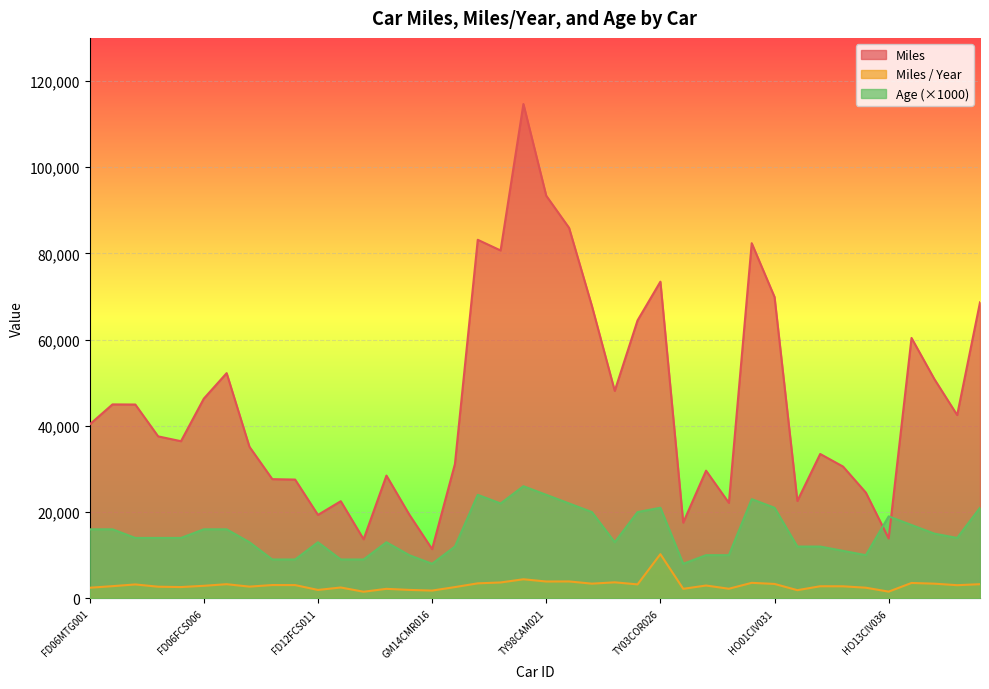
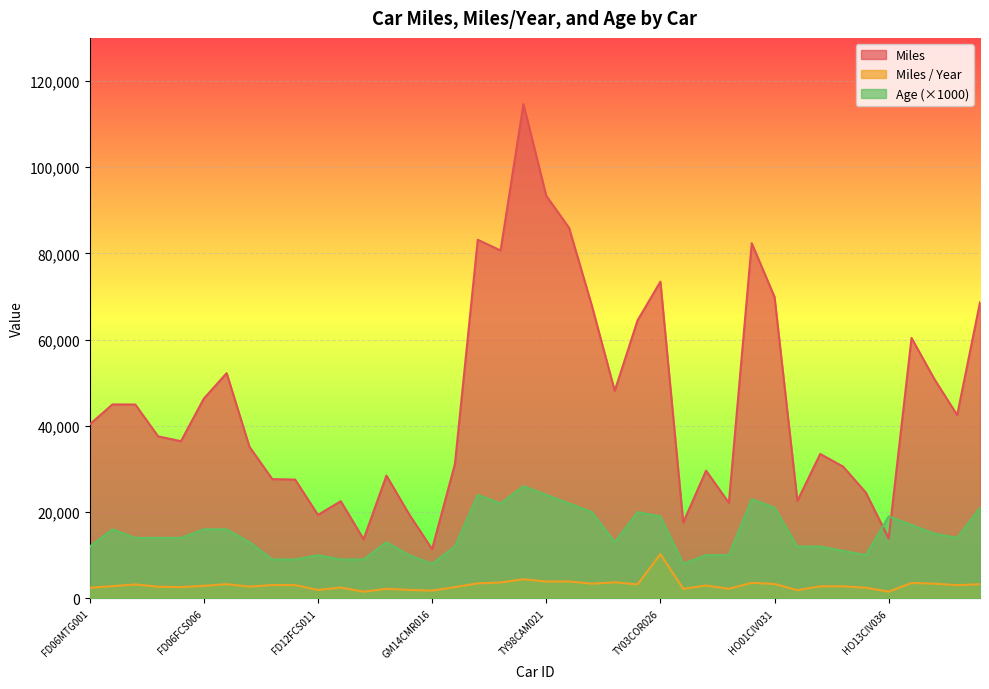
  {
    "Miles": {
      "FD06MTG001": "40,000",
      "FD06FCS006": "46,000",
      "FD12FCS011": "19,000",
      "GM14CMR016": "11,000",
      "TY98CAM021": "93,000",
      "TY03COR026": "73,000",
      "HO01CIV031": "70,000",
      "HO13CIV036": "14,000"
    },
    "Miles / Year": {
      "FD06MTG001": "2,000",
      "FD06FCS006": "3,000",
      "FD12FCS011": "2,000",
      "GM14CMR016": "2,000",
      "TY98CAM021": "4,000",
      "TY03COR026": "10,000",
      "HO01CIV031": "3,000",
      "HO13CIV036": "2,000"
    },
    "Age (×1000)": {
-     "FD06MTG001": "16,000",
+     "FD06MTG001": "12,000",
      "FD06FCS006": "16,000",
-     "FD12FCS011": "13,000",
+     "FD12FCS011": "10,000",
      "GM14CMR016": "8,000",
      "TY98CAM021": "24,000",
-     "TY03COR026": "21,000",
+     "TY03COR026": "19,000",
      "HO01CIV031": "21,000",
      "HO13CIV036": "19,000"
    }
  }
